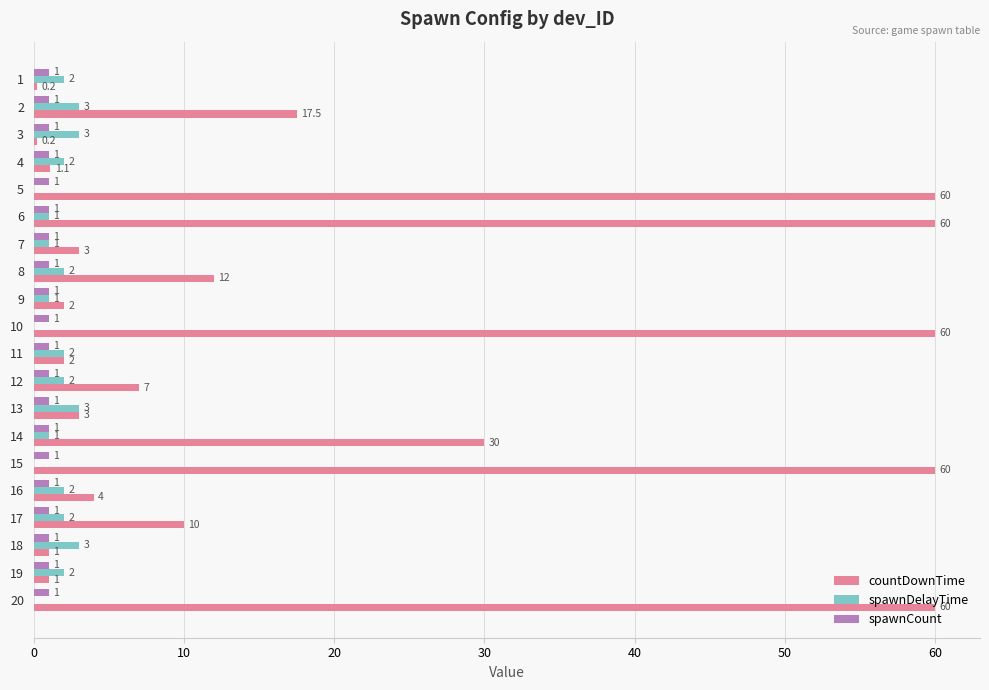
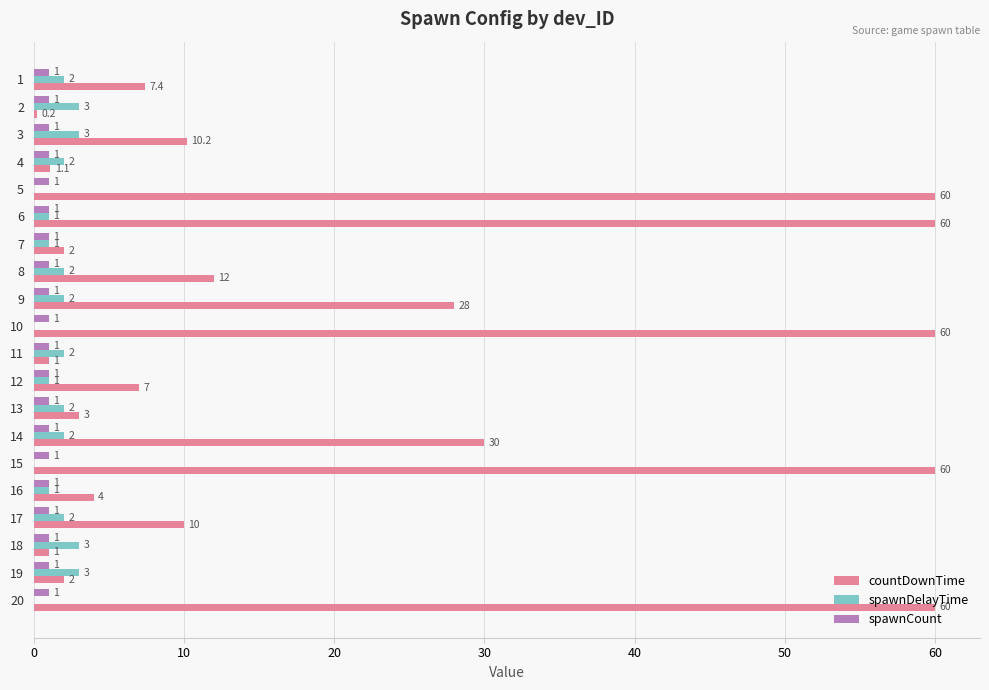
  {
    "countDownTime": {
-     "1": 0.2,
-     "2": 17.5,
-     "3": 0.2,
+     "1": 7.4,
+     "2": 0.2,
+     "3": 10.2,
      "4": 1.1,
      "5": 60,
      "6": 60,
-     "7": 3,
+     "7": 2,
      "8": 12,
-     "9": 2,
+     "9": 28,
      "10": 60,
-     "11": 2,
+     "11": 1,
      "12": 7,
      "14": 30,
      "15": 60,
      "16": 4,
      "17": 10,
      "18": 1,
-     "19": 1,
+     "19": 2,
      "20": 60
    },
    "spawnDelayTime": {
      "1": 2,
      "2": 3,
      "3": 3,
      "4": 2,
      "8": 2,
-     "9": 1,
-     "12": 2,
-     "13": 3,
-     "14": 1,
-     "16": 2,
+     "9": 2,
+     "12": 1,
+     "13": 2,
+     "14": 2,
+     "16": 1,
      "17": 2,
      "18": 3,
-     "19": 2
+     "19": 3
    },
    "spawnCount": {
      "1": 1,
      "2": 1,
      "3": 1,
      "4": 1,
      "5": 1,
      "8": 1,
      "10": 1,
      "11": 1,
      "12": 1,
      "13": 1,
      "15": 1,
      "16": 1,
      "17": 1,
      "18": 1,
      "19": 1,
      "20": 1
    }
  }
